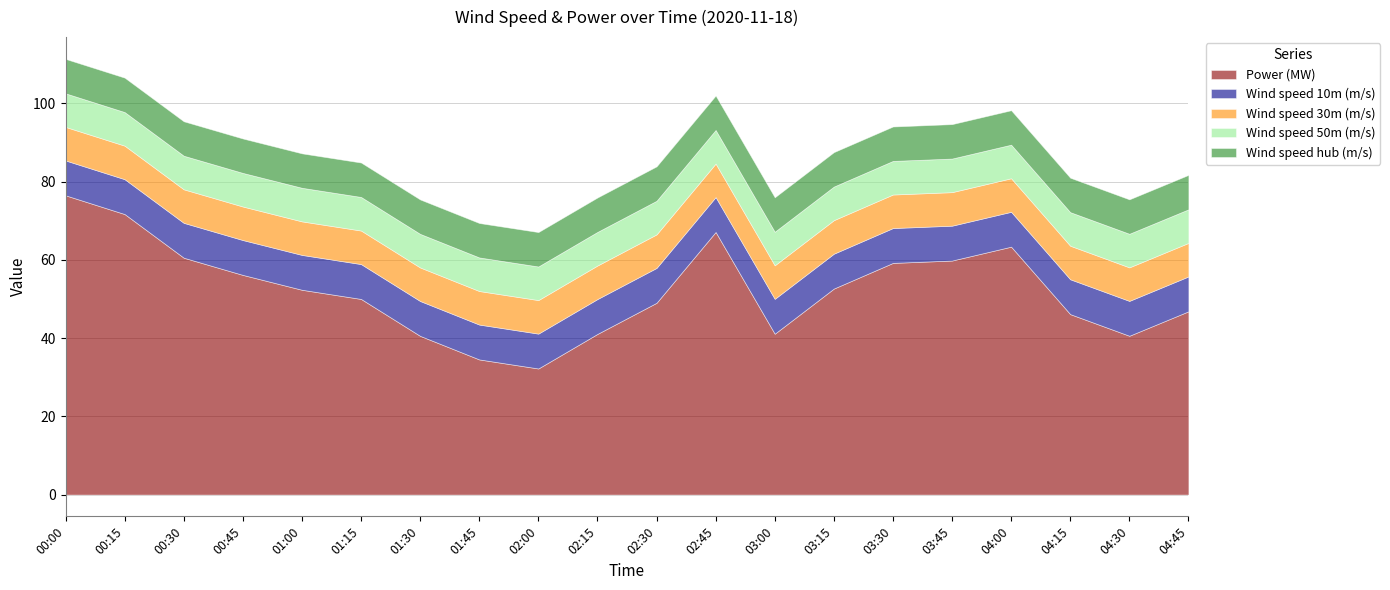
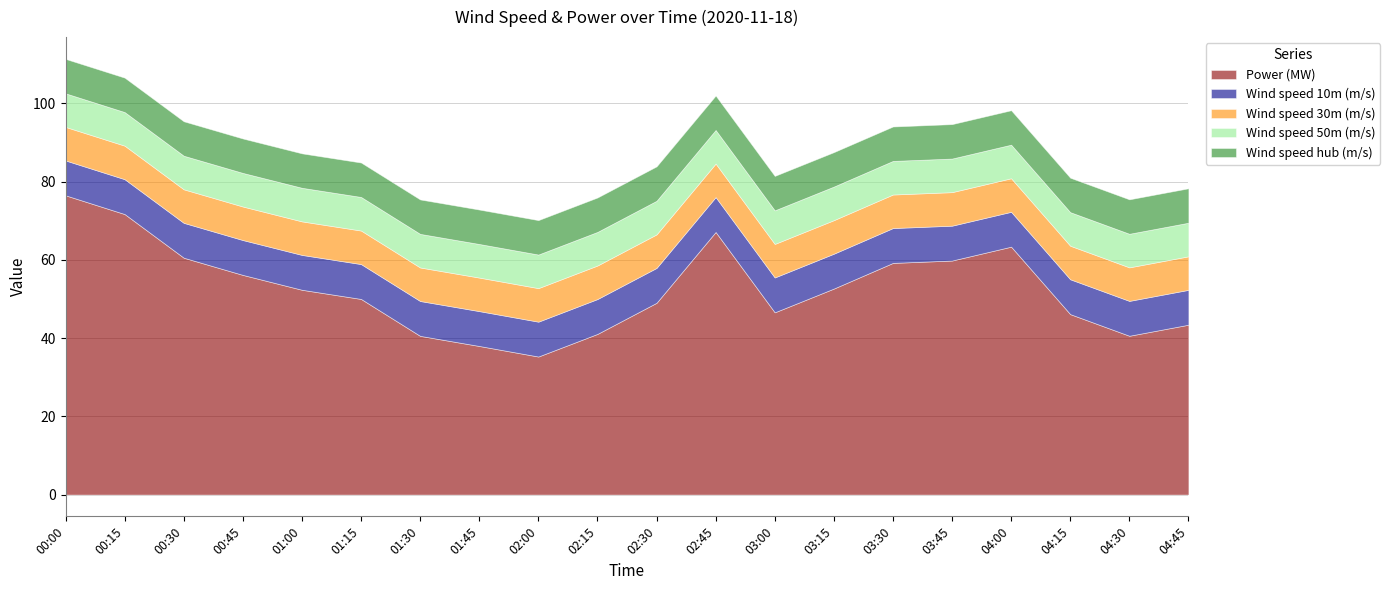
  {
    "Power (MW)": {
      "00:00": 77,
      "00:15": 72,
      "00:30": 61,
      "00:45": 56,
      "01:00": 52,
      "01:15": 50,
      "01:30": 41,
-     "01:45": 35,
-     "02:00": 32,
+     "01:45": 38,
+     "02:00": 35,
      "02:15": 41,
      "02:30": 49,
      "02:45": 67,
-     "03:00": 41,
+     "03:00": 47,
      "03:15": 53,
      "03:30": 59,
      "03:45": 60,
      "04:00": 63,
      "04:15": 46,
      "04:30": 41,
-     "04:45": 47
+     "04:45": 43
    },
    "Wind speed 10m (m/s)": {
      "00:00": 9,
      "00:15": 9,
      "00:30": 9,
      "00:45": 9,
      "01:00": 9,
      "01:15": 9,
      "01:30": 9,
      "01:45": 9,
      "02:00": 9,
      "02:15": 9,
      "02:30": 9,
      "02:45": 9,
      "03:00": 9,
      "03:15": 9,
      "03:30": 9,
      "03:45": 9,
      "04:00": 9,
      "04:15": 9,
      "04:30": 9,
      "04:45": 9
    },
    "Wind speed 30m (m/s)": {
      "00:00": 9,
      "00:15": 9,
      "00:30": 9,
      "00:45": 9,
      "01:00": 9,
      "01:15": 9,
      "01:30": 9,
      "01:45": 9,
      "02:00": 9,
      "02:15": 9,
      "02:30": 9,
      "02:45": 9,
      "03:00": 9,
      "03:15": 9,
      "03:30": 9,
      "03:45": 9,
      "04:00": 9,
      "04:15": 9,
      "04:30": 9,
      "04:45": 9
    },
    "Wind speed 50m (m/s)": {
      "00:00": 9,
      "00:15": 9,
      "00:30": 9,
      "00:45": 9,
      "01:00": 9,
      "01:15": 9,
      "01:30": 9,
      "01:45": 9,
      "02:00": 9,
      "02:15": 9,
      "02:30": 9,
      "02:45": 9,
      "03:00": 9,
      "03:15": 9,
      "03:30": 9,
      "03:45": 9,
      "04:00": 9,
      "04:15": 9,
      "04:30": 9,
      "04:45": 9
    },
    "Wind speed hub (m/s)": {
      "00:00": 9,
      "00:15": 9,
      "00:30": 9,
      "00:45": 9,
      "01:00": 9,
      "01:15": 9,
      "01:30": 9,
      "01:45": 9,
      "02:00": 9,
      "02:15": 9,
      "02:30": 9,
      "02:45": 9,
      "03:00": 9,
      "03:15": 9,
      "03:30": 9,
      "03:45": 9,
      "04:00": 9,
      "04:15": 9,
      "04:30": 9,
      "04:45": 9
    }
  }
